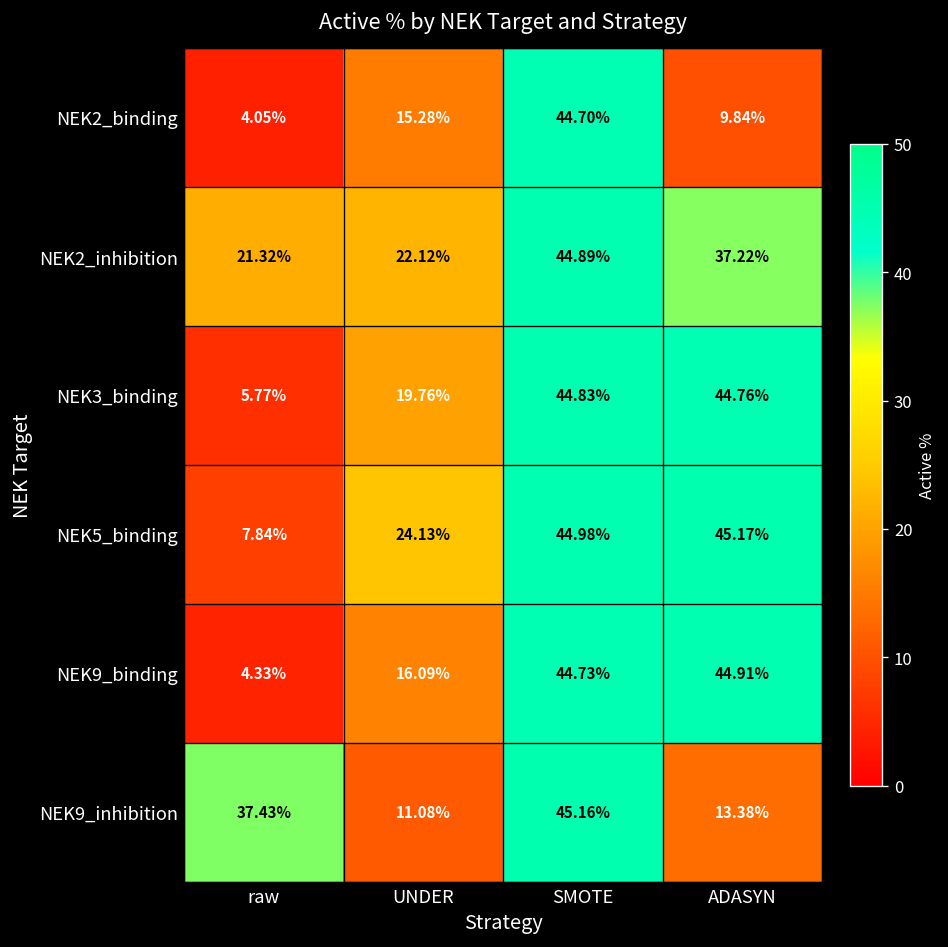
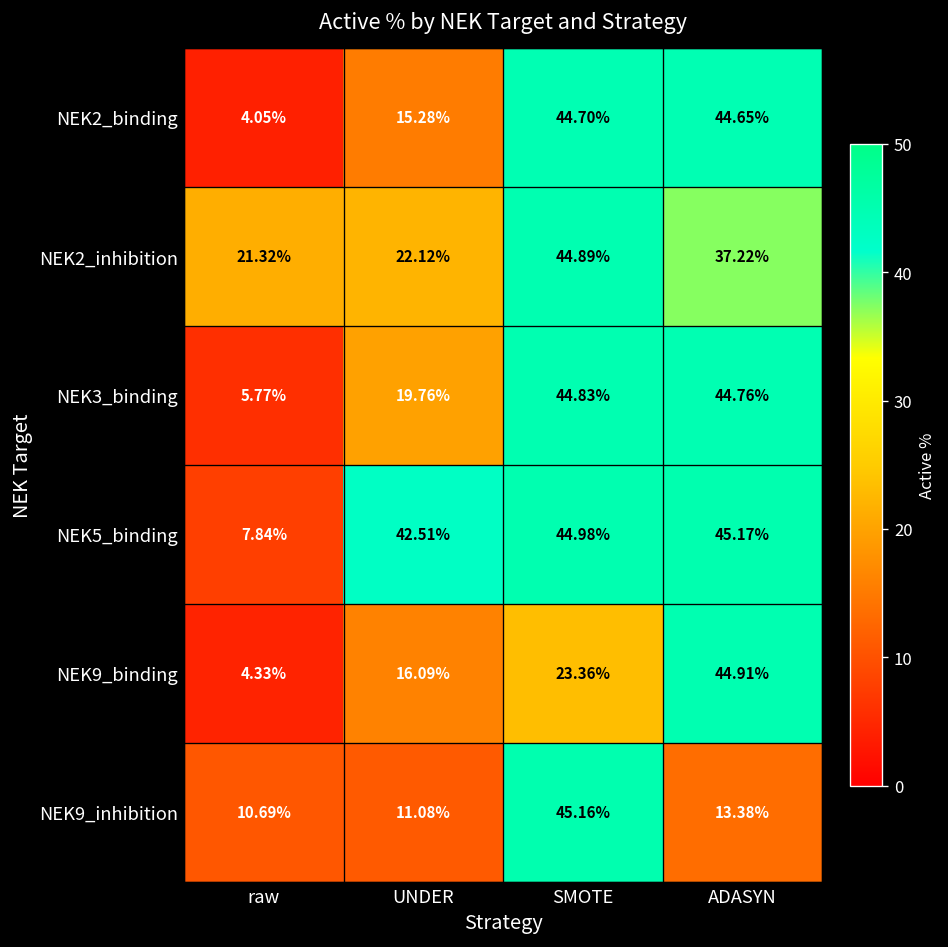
  {
    "NEK2_binding": {
      "raw": "4.05%",
      "UNDER": "15.28%",
      "SMOTE": "44.70%",
-     "ADASYN": "9.84%"
+     "ADASYN": "44.65%"
    },
    "NEK2_inhibition": {
      "raw": "21.32%",
      "UNDER": "22.12%",
      "SMOTE": "44.89%",
      "ADASYN": "37.22%"
    },
    "NEK3_binding": {
      "raw": "5.77%",
      "UNDER": "19.76%",
      "SMOTE": "44.83%",
      "ADASYN": "44.76%"
    },
    "NEK5_binding": {
      "raw": "7.84%",
-     "UNDER": "24.13%",
+     "UNDER": "42.51%",
      "SMOTE": "44.98%",
      "ADASYN": "45.17%"
    },
    "NEK9_binding": {
      "raw": "4.33%",
      "UNDER": "16.09%",
-     "SMOTE": "44.73%",
+     "SMOTE": "23.36%",
      "ADASYN": "44.91%"
    },
    "NEK9_inhibition": {
-     "raw": "37.43%",
+     "raw": "10.69%",
      "UNDER": "11.08%",
      "SMOTE": "45.16%",
      "ADASYN": "13.38%"
    }
  }
